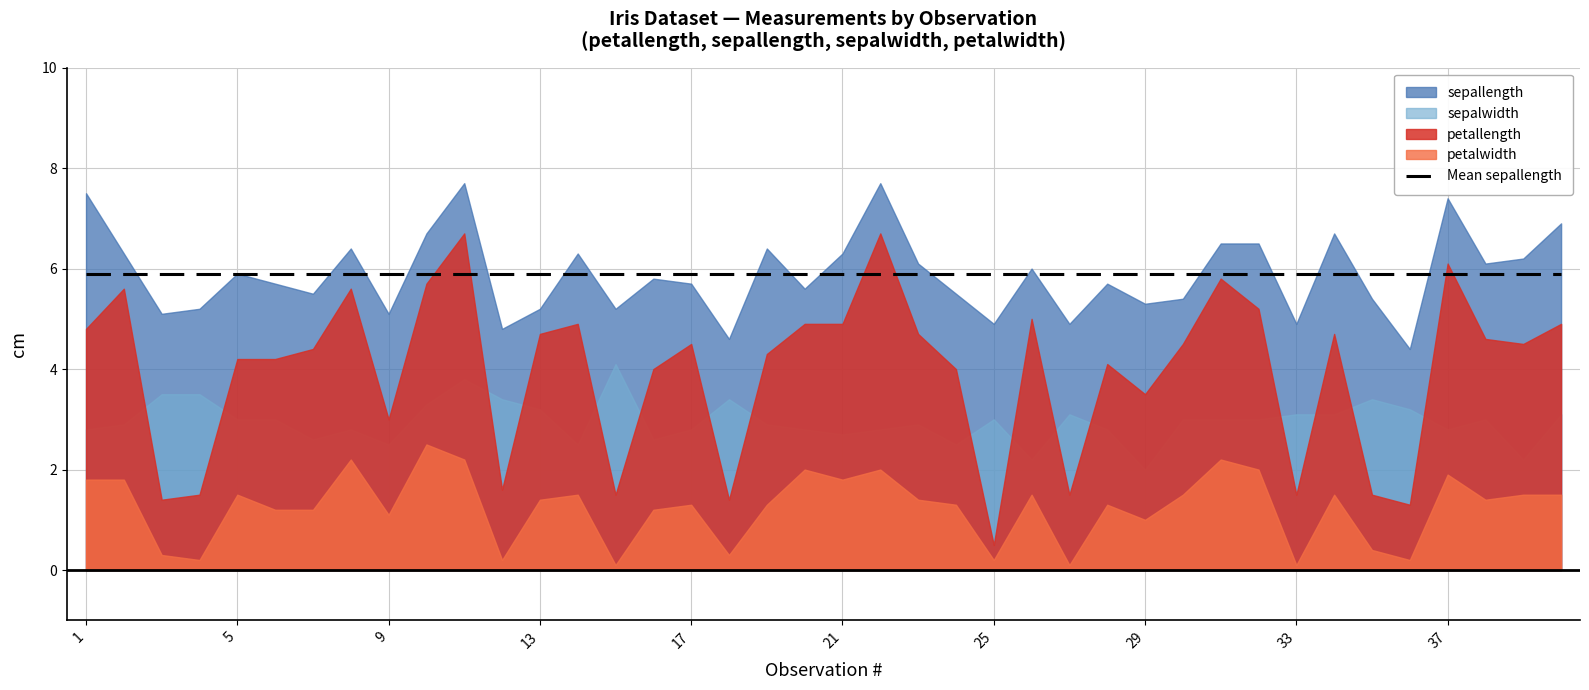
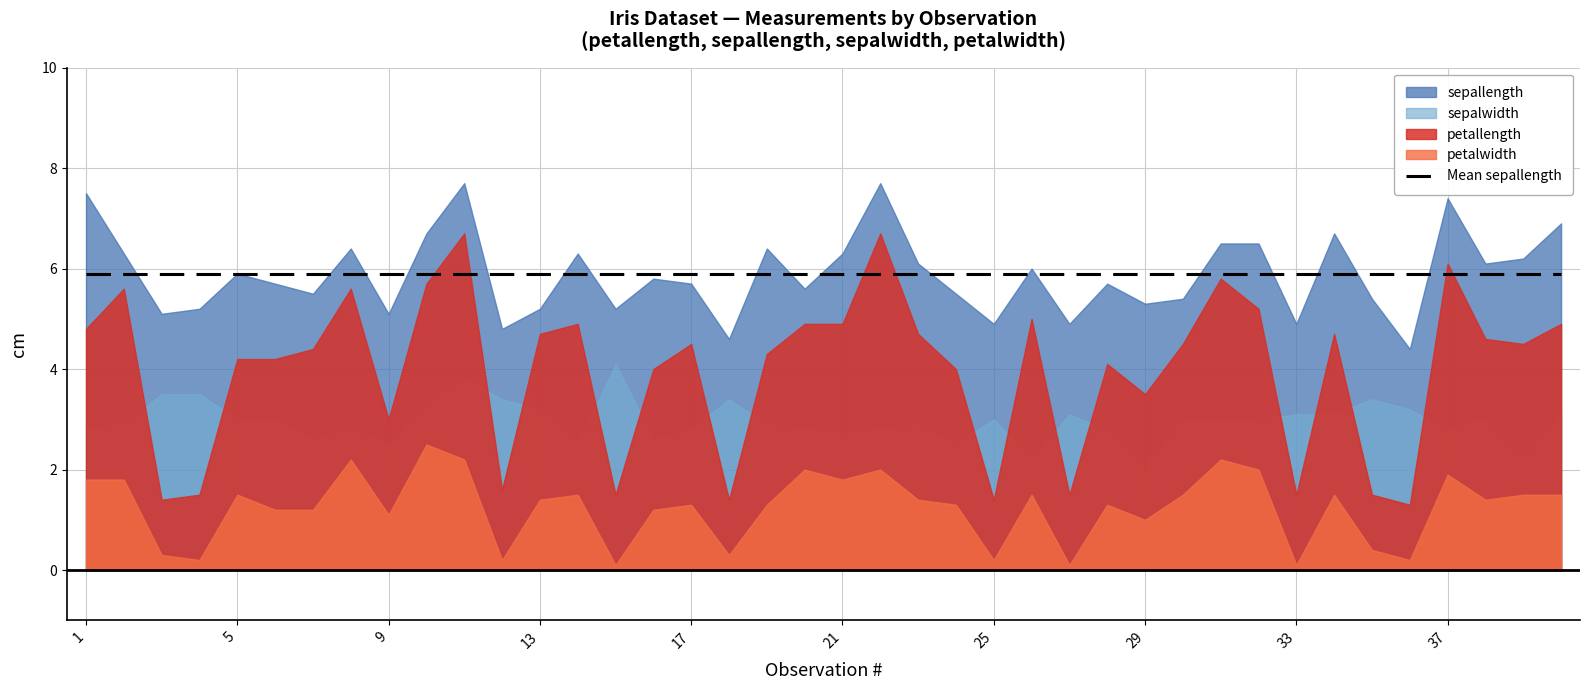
  {
    "Mean sepallength": {
      "1": 5.9,
      "9": 5.9,
      "13": 5.9,
      "17": 5.9,
      "21": 5.9,
      "25": 5.9,
      "29": 5.9,
      "33": 5.9,
      "37": 5.9
    },
    "sepallength": {
      "1": 7.5,
      "9": 5.1,
      "13": 5.2,
      "17": 5.7,
      "21": 6.3,
      "25": 4.9,
      "29": 5.3,
      "33": 4.9,
      "37": 7.4
    },
    "sepalwidth": {
      "1": 2.8,
      "5": 3.0,
      "9": 2.5,
      "13": 3.2,
      "17": 2.8,
      "21": 2.7,
      "25": 3.0,
      "29": 2.0,
      "33": 3.1,
      "37": 2.8
    },
    "petallength": {
      "1": 4.8,
      "5": 4.2,
      "9": 3.0,
      "13": 4.7,
      "17": 4.5,
      "21": 4.9,
-     "25": 0.5,
+     "25": 1.4,
      "29": 3.5,
      "33": 1.5,
      "37": 6.1
    },
    "petalwidth": {
      "1": 1.8,
      "5": 1.5,
      "9": 1.1,
      "13": 1.4,
      "17": 1.3,
      "21": 1.8,
      "25": 0.2,
      "29": 1.0,
      "33": 0.1,
      "37": 1.9
    }
  }
